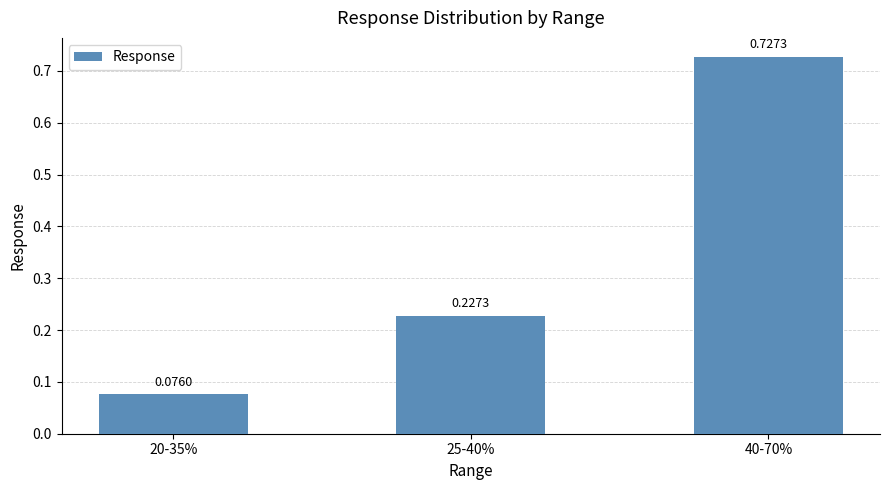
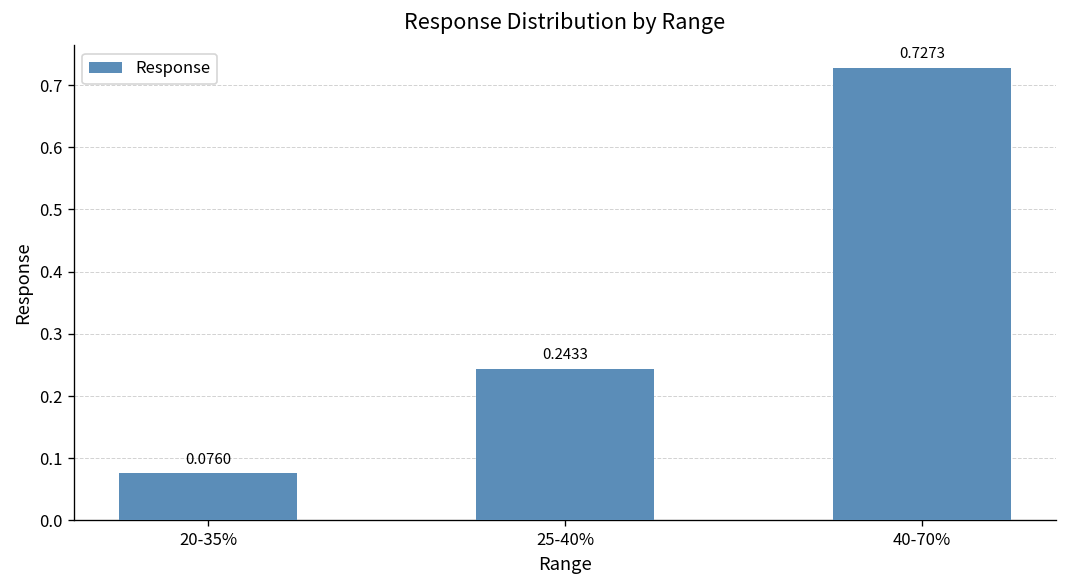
  {
    "20-35%": 0.0760,
-   "25-40%": 0.2273,
+   "25-40%": 0.2433,
    "40-70%": 0.7273
  }
